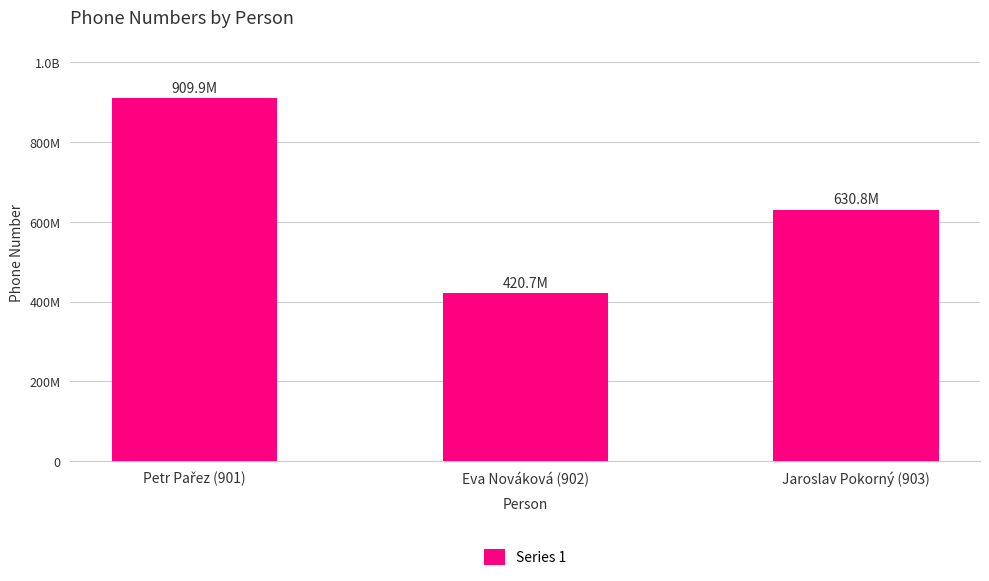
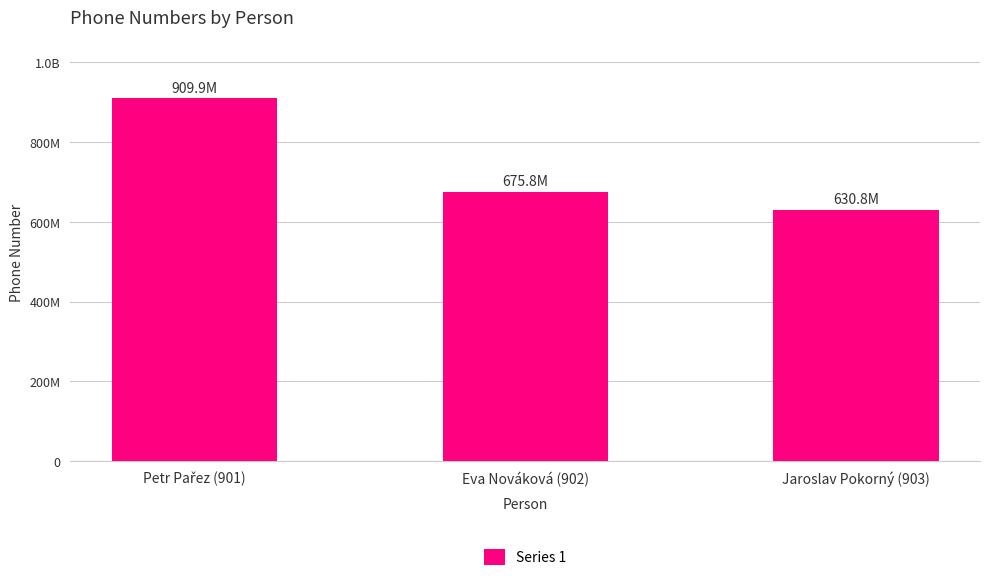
  {
    "Petr Pařez (901)": "909.9M",
-   "Eva Nováková (902)": "420.7M",
+   "Eva Nováková (902)": "675.8M",
    "Jaroslav Pokorný (903)": "630.8M"
  }
